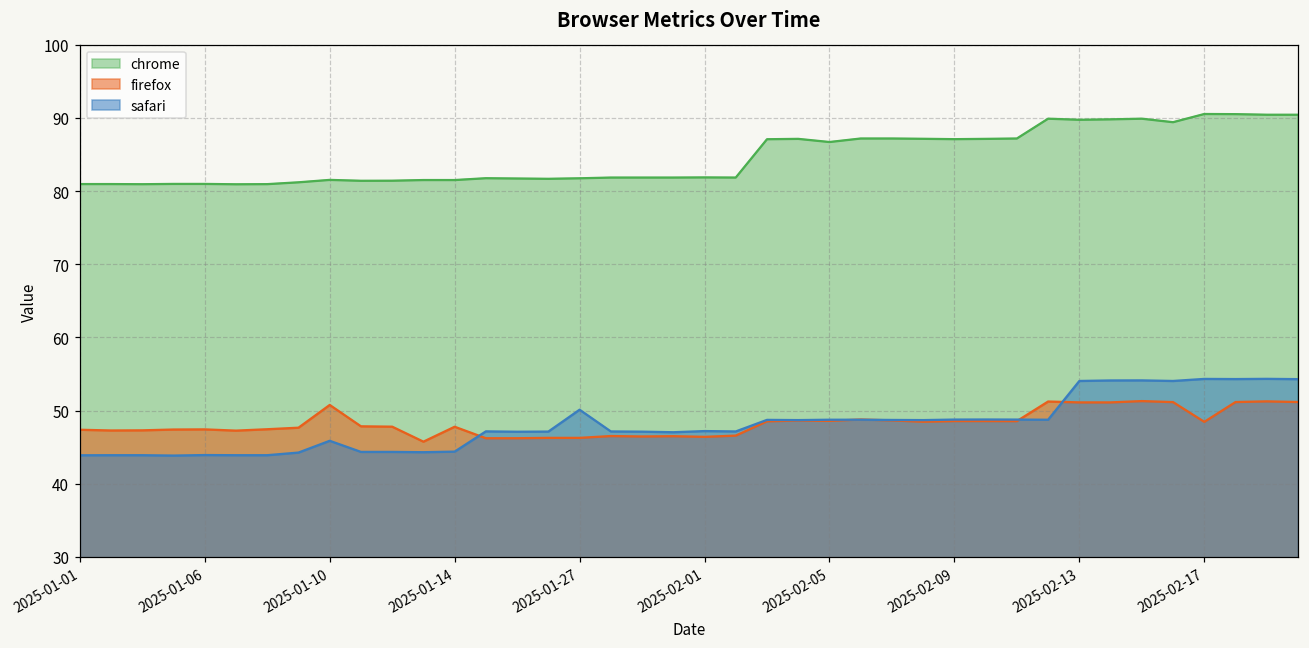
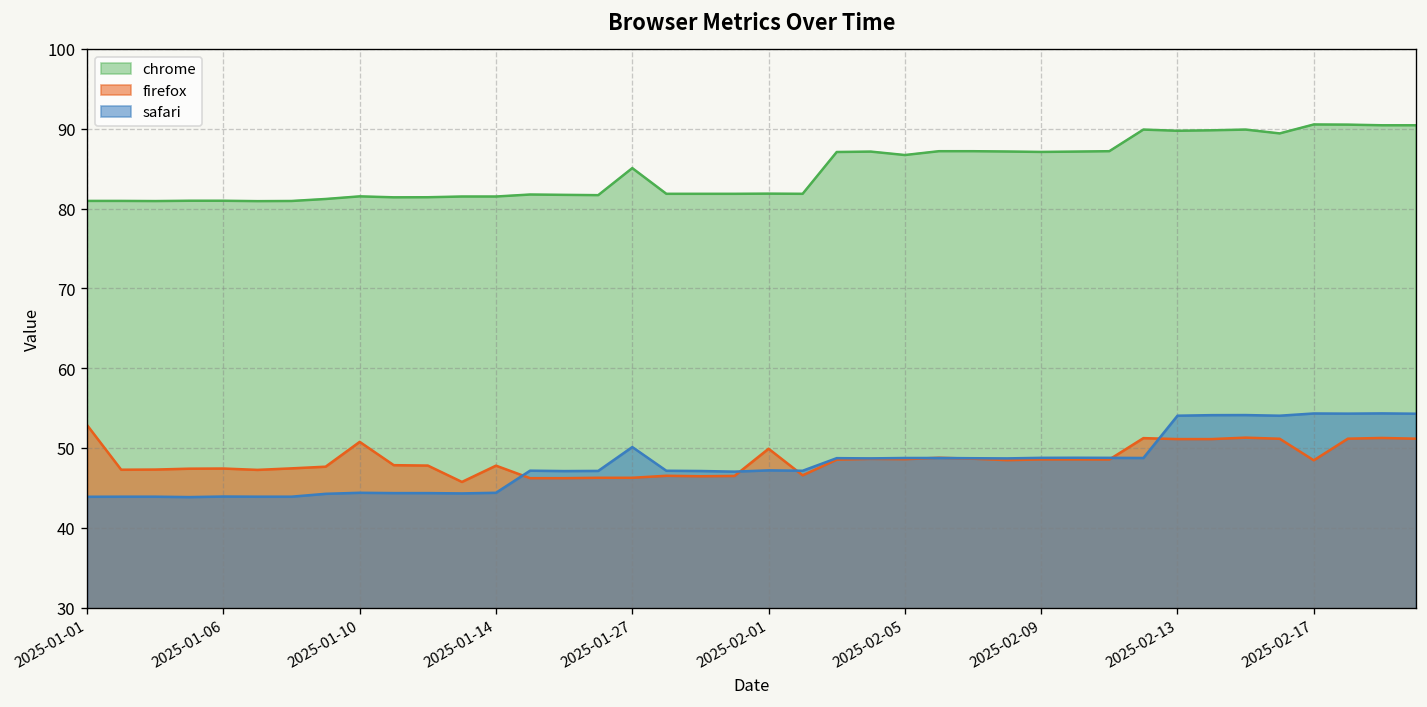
  {
    "chrome": {
      "2025-01-01": 81,
      "2025-01-06": 81,
      "2025-01-10": 82,
      "2025-01-14": 82,
-     "2025-01-27": 82,
+     "2025-01-27": 85,
      "2025-02-01": 82,
      "2025-02-05": 87,
      "2025-02-09": 87,
      "2025-02-13": 90,
      "2025-02-17": 91
    },
    "firefox": {
-     "2025-01-01": 47,
+     "2025-01-01": 53,
      "2025-01-06": 47,
      "2025-01-10": 51,
      "2025-01-14": 48,
      "2025-01-27": 46,
-     "2025-02-01": 46,
+     "2025-02-01": 50,
      "2025-02-13": 51,
      "2025-02-17": 48
    },
    "safari": {
      "2025-01-01": 44,
      "2025-01-06": 44,
-     "2025-01-10": 46,
+     "2025-01-10": 44,
      "2025-01-14": 44,
      "2025-01-27": 50,
      "2025-02-01": 47,
      "2025-02-13": 54,
      "2025-02-17": 54
    }
  }
